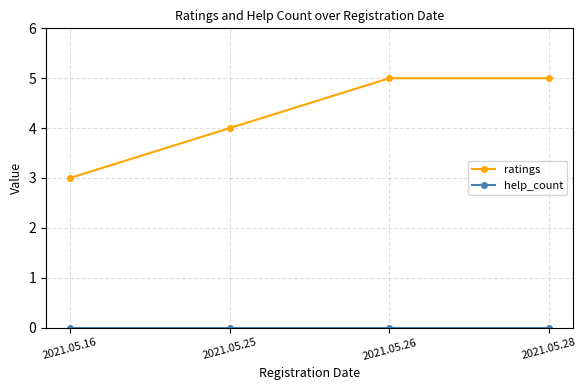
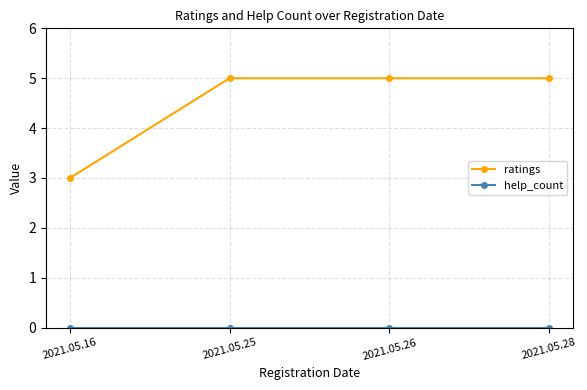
  {
    "ratings": {
      "2021.05.16": 3,
-     "2021.05.25": 4,
+     "2021.05.25": 5,
      "2021.05.26": 5,
      "2021.05.28": 5
    },
    "help_count": {
      "2021.05.16": 0,
      "2021.05.25": 0,
      "2021.05.26": 0,
      "2021.05.28": 0
    }
  }
